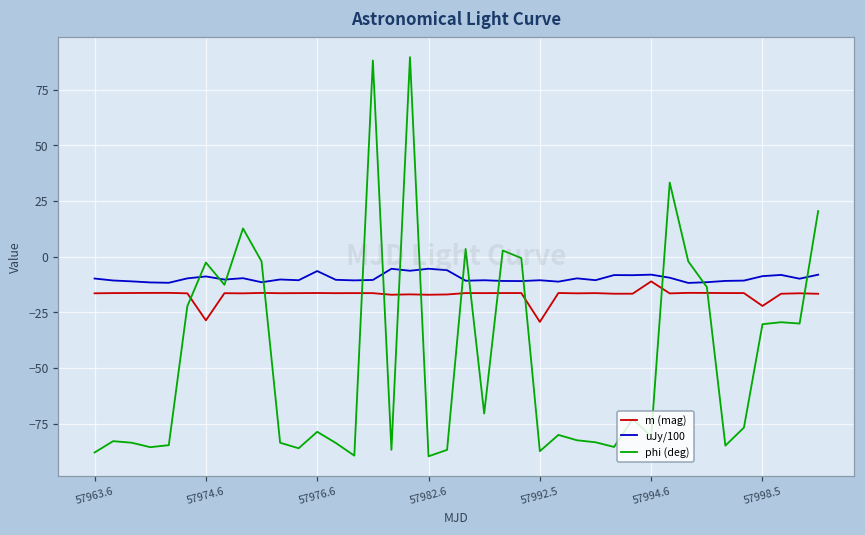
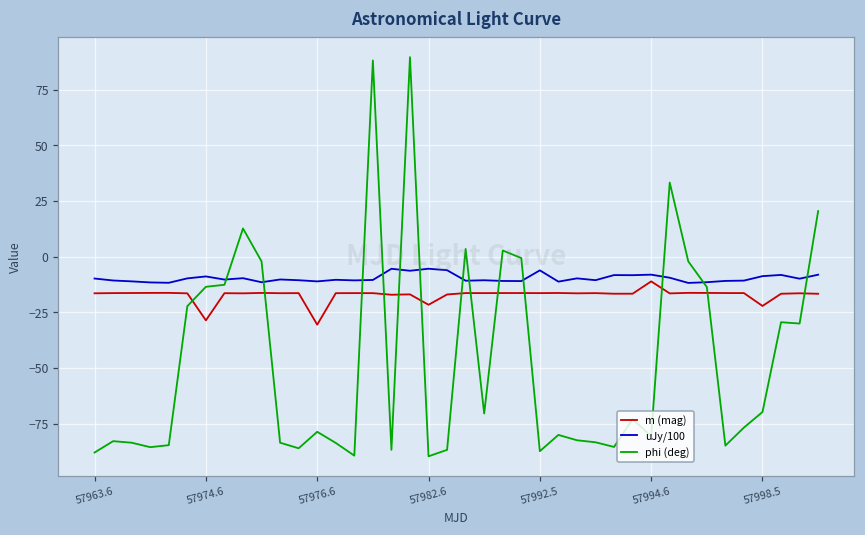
  {
    "m (mag)": {
      "57963.6": -16,
      "57974.6": -29,
-     "57976.6": -16,
-     "57982.6": -17,
-     "57992.5": -29,
+     "57976.6": -31,
+     "57982.6": -22,
+     "57992.5": -16,
      "57994.6": -11,
      "57998.5": -22
    },
    "uJy/100": {
      "57963.6": -10,
      "57974.6": -9,
-     "57976.6": -6,
+     "57976.6": -11,
      "57982.6": -5,
-     "57992.5": -11,
+     "57992.5": -6,
      "57994.6": -8,
      "57998.5": -9
    },
    "phi (deg)": {
      "57963.6": -88,
-     "57974.6": -3,
+     "57974.6": -14,
      "57976.6": -79,
      "57982.6": -90,
      "57992.5": -87,
-     "57998.5": -30
+     "57998.5": -70
    }
  }
